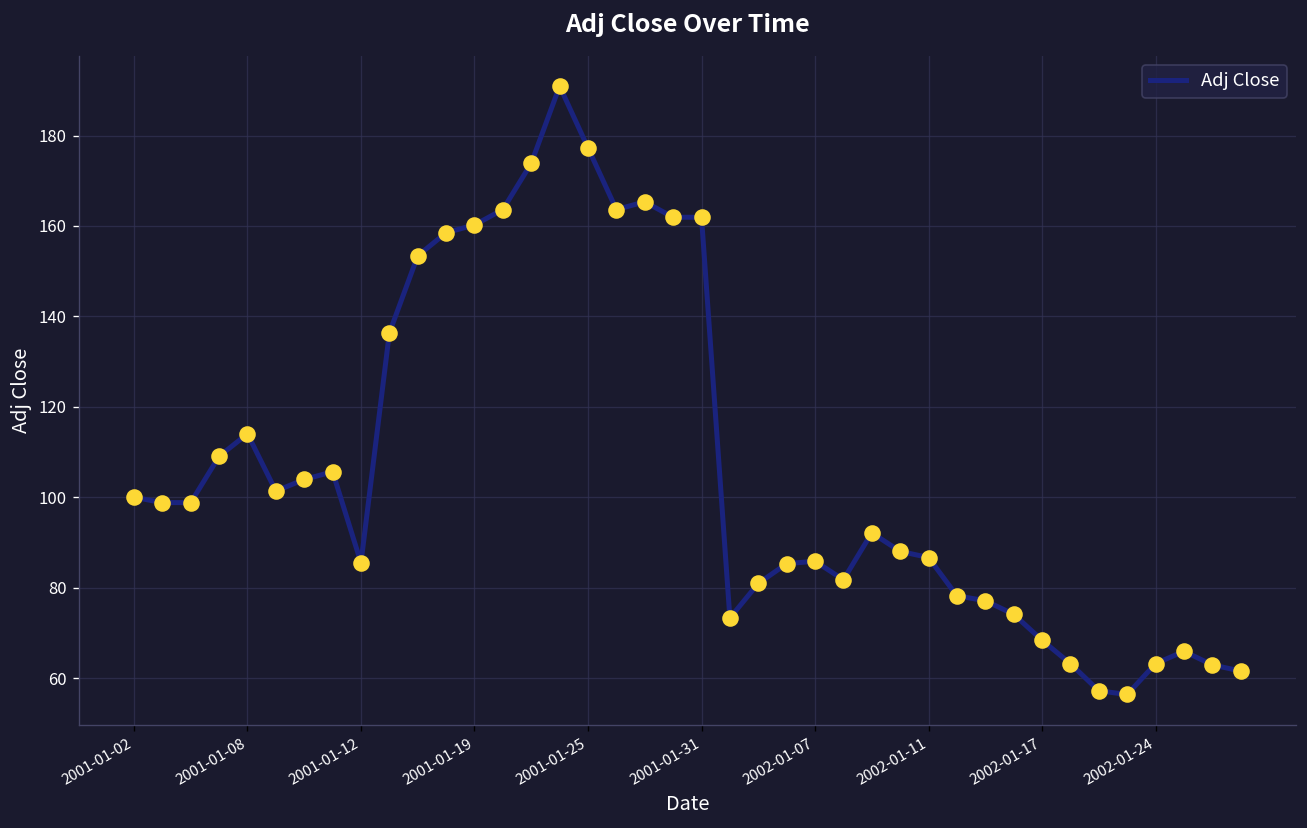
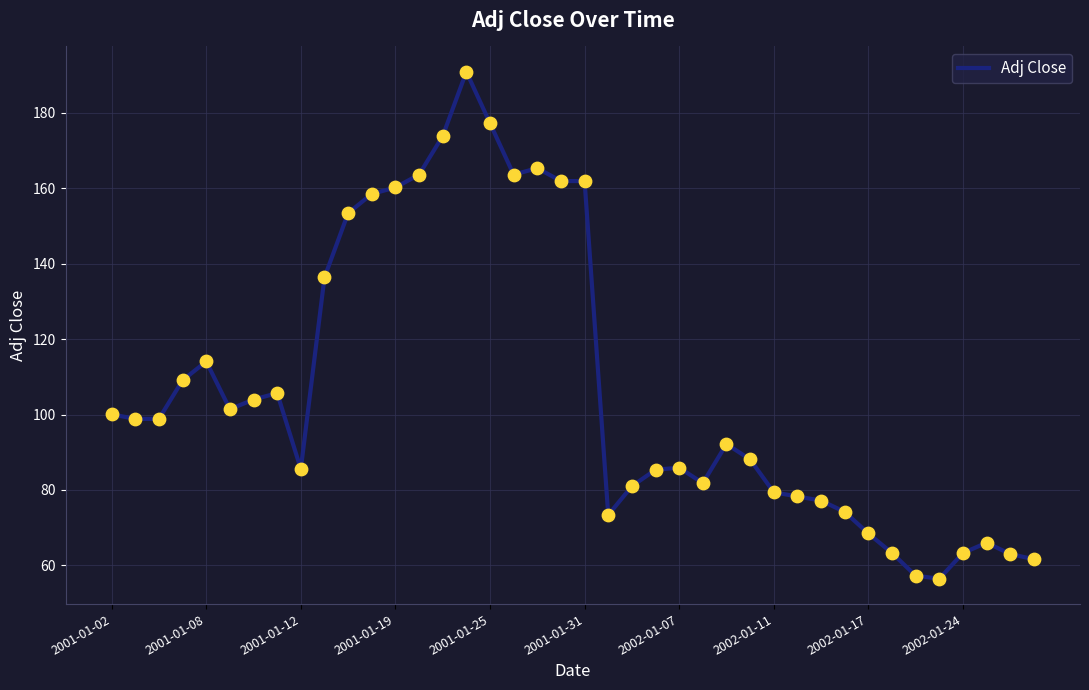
  {
    "2001-01-02": 100,
    "2001-01-08": 114,
    "2001-01-12": 86,
    "2001-01-19": 160,
    "2001-01-25": 177,
    "2001-01-31": 162,
    "2002-01-07": 86,
-   "2002-01-11": 87,
+   "2002-01-11": 79,
    "2002-01-17": 68,
    "2002-01-24": 63
  }
